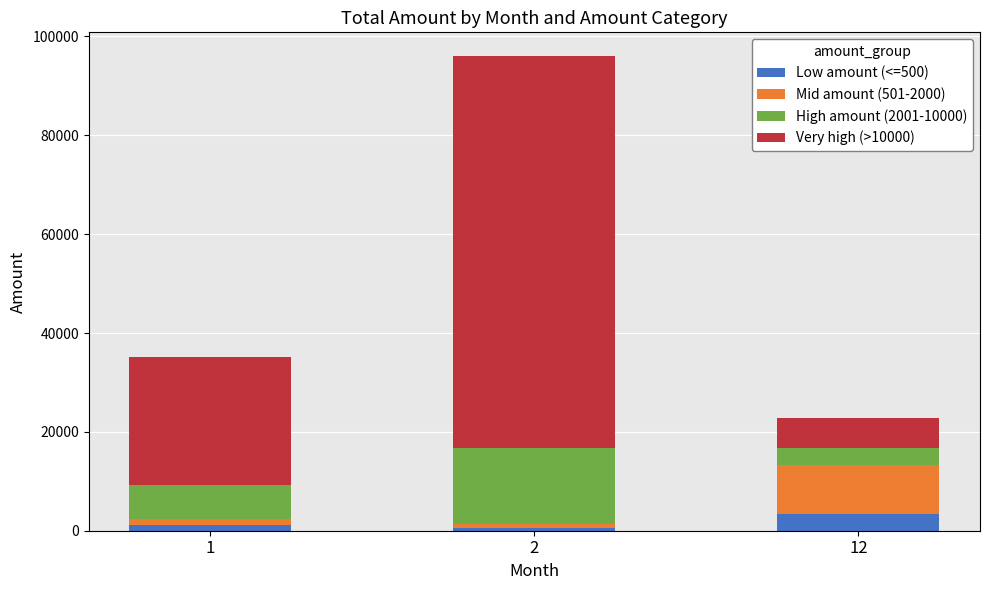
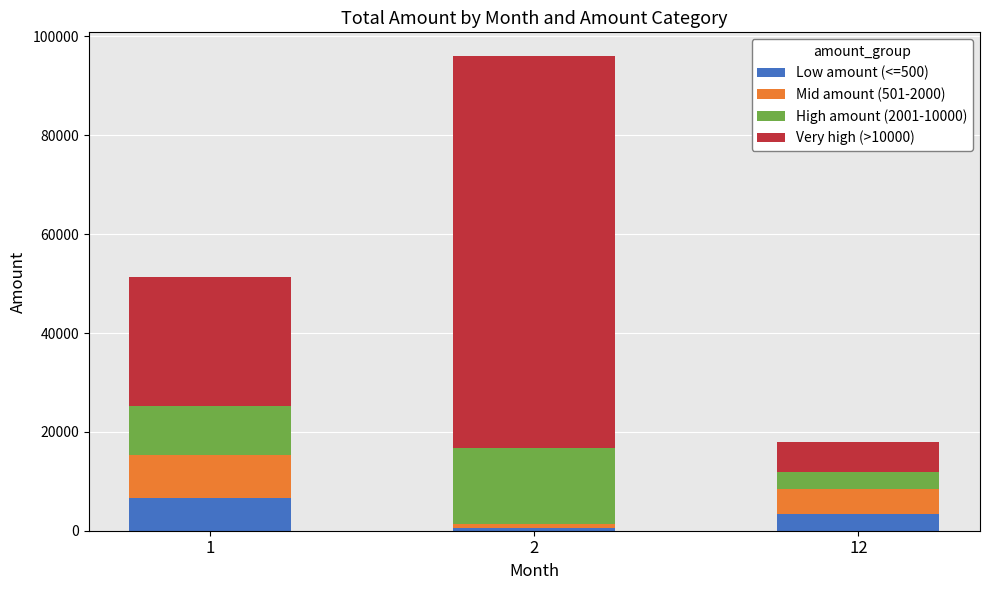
  {
    "Low amount (<=500)": {
-     "1": 1000,
+     "1": 7000,
      "12": 3000
    },
    "Mid amount (501-2000)": {
-     "1": 1000,
+     "1": 9000,
      "2": 1000,
-     "12": 10000
+     "12": 5000
    },
    "High amount (2001-10000)": {
-     "1": 7000,
+     "1": 10000,
      "2": 15000,
      "12": 4000
    },
    "Very high (>10000)": {
      "1": 26000,
      "2": 79000,
      "12": 6000
    }
  }
